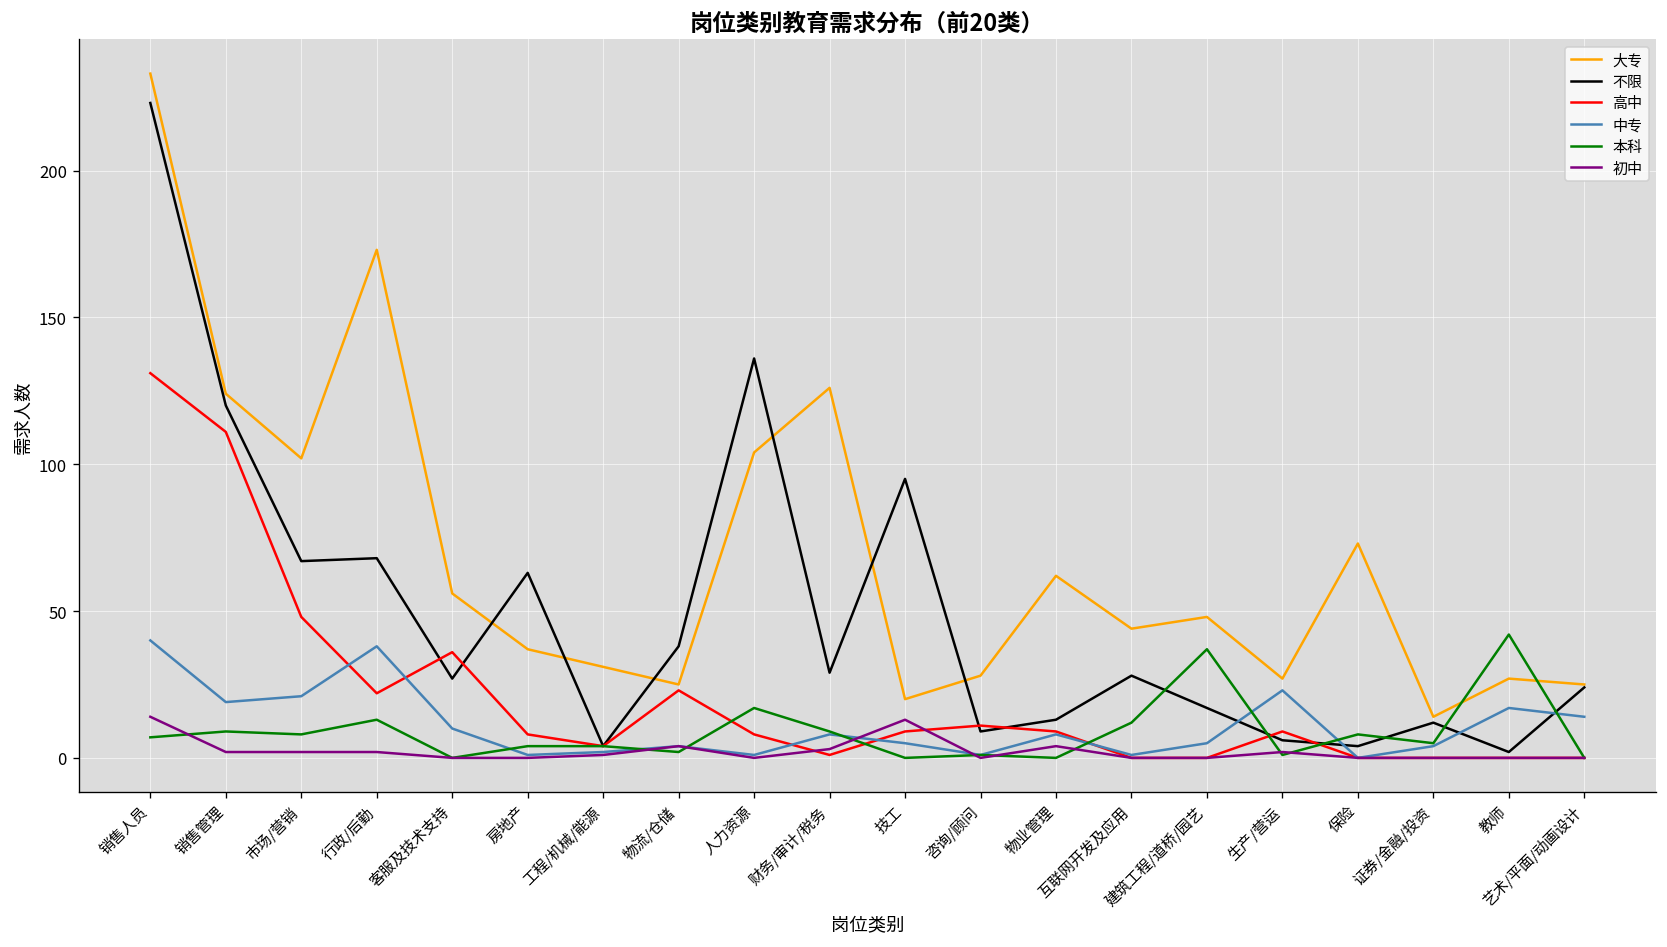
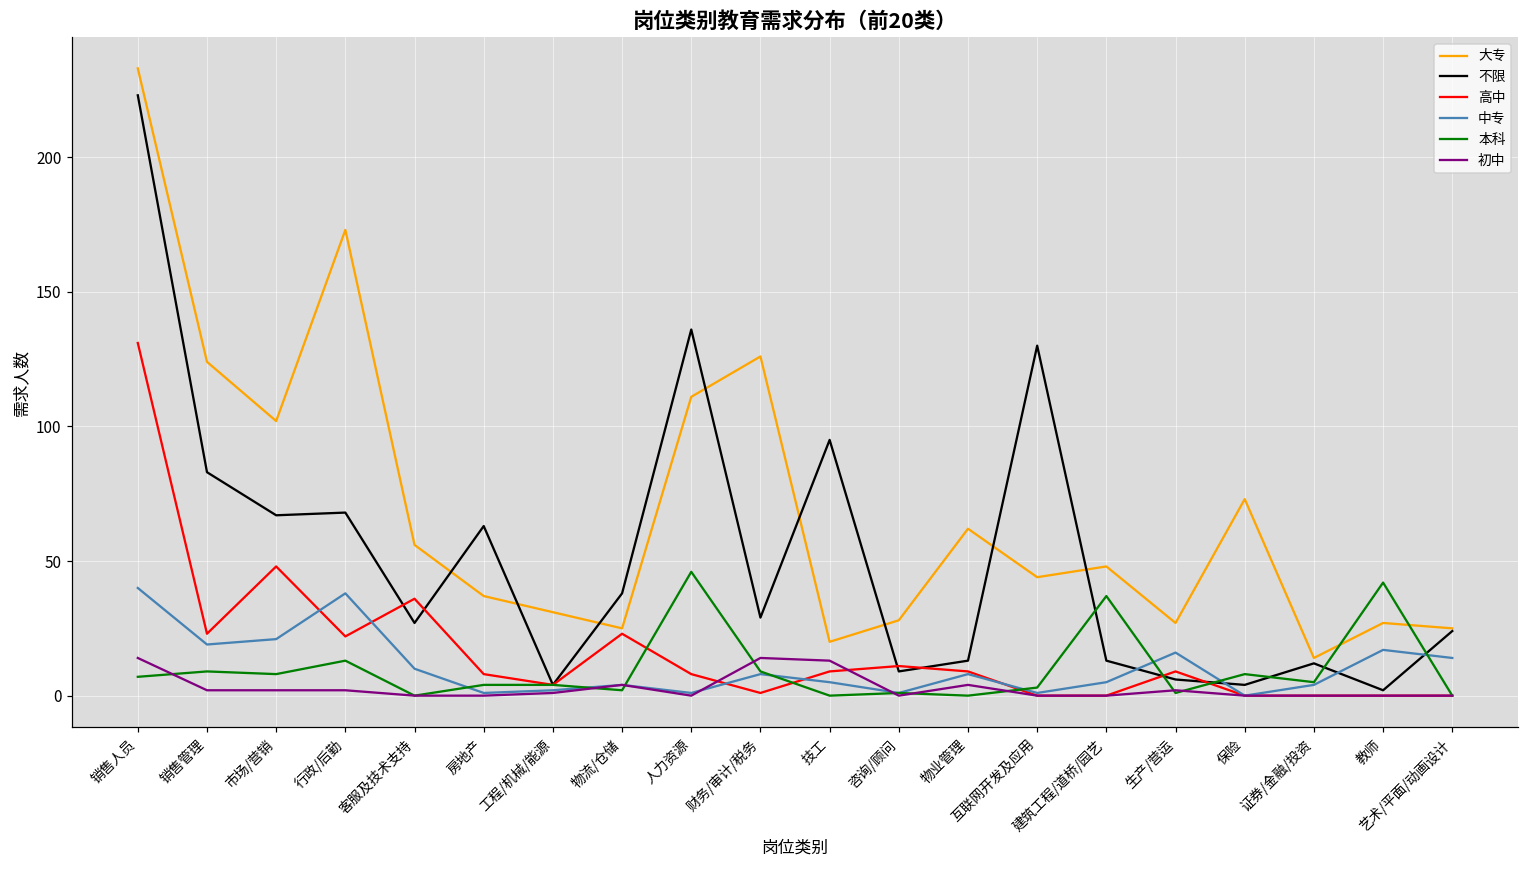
  {
    "大专": {
      "销售人员": 233,
      "销售管理": 124,
      "市场/营销": 102,
      "行政/后勤": 173,
      "客服及技术支持": 56,
      "房地产": 37,
      "工程/机械/能源": 31,
      "物流/仓储": 25,
-     "人力资源": 104,
+     "人力资源": 111,
      "财务/审计/税务": 126,
      "技工": 20,
      "咨询/顾问": 28,
      "物业管理": 62,
      "互联网开发及应用": 44,
      "建筑工程/道桥/园艺": 48,
      "生产/营运": 27,
      "保险": 73,
      "证券/金融/投资": 14,
      "教师": 27
    },
    "不限": {
      "销售人员": 223,
-     "销售管理": 120,
+     "销售管理": 83,
      "市场/营销": 67,
      "行政/后勤": 68,
      "客服及技术支持": 27,
      "房地产": 63,
      "物流/仓储": 38,
      "人力资源": 136,
      "财务/审计/税务": 29,
      "技工": 95,
      "咨询/顾问": 9,
      "物业管理": 13,
-     "互联网开发及应用": 28,
-     "建筑工程/道桥/园艺": 17,
+     "互联网开发及应用": 130,
+     "建筑工程/道桥/园艺": 13,
      "生产/营运": 6,
      "保险": 4,
      "证券/金融/投资": 12,
      "教师": 2
    },
    "高中": {
      "销售人员": 131,
-     "销售管理": 111,
+     "销售管理": 23,
      "市场/营销": 48,
      "行政/后勤": 22,
      "客服及技术支持": 36,
      "房地产": 8,
      "物流/仓储": 23,
      "人力资源": 8,
      "财务/审计/税务": 1,
      "技工": 9,
      "咨询/顾问": 11,
      "生产/营运": 9
    },
    "中专": {
      "销售人员": 40,
      "销售管理": 19,
      "市场/营销": 21,
      "行政/后勤": 38,
      "客服及技术支持": 10,
      "技工": 5,
      "建筑工程/道桥/园艺": 5,
-     "生产/营运": 23,
+     "生产/营运": 16,
      "教师": 17,
      "艺术/平面/动画设计": 14
    },
    "本科": {
      "销售人员": 7,
      "销售管理": 9,
      "市场/营销": 8,
      "行政/后勤": 13,
      "房地产": 4,
      "物流/仓储": 2,
-     "人力资源": 17,
+     "人力资源": 46,
      "技工": 0,
      "物业管理": 0,
-     "互联网开发及应用": 12,
+     "互联网开发及应用": 3,
      "建筑工程/道桥/园艺": 37,
      "保险": 8,
      "教师": 42
    },
    "初中": {
      "销售人员": 14,
      "销售管理": 2,
      "市场/营销": 2,
      "行政/后勤": 2,
-     "财务/审计/税务": 3,
+     "财务/审计/税务": 14,
      "技工": 13,
      "物业管理": 4
    }
  }
